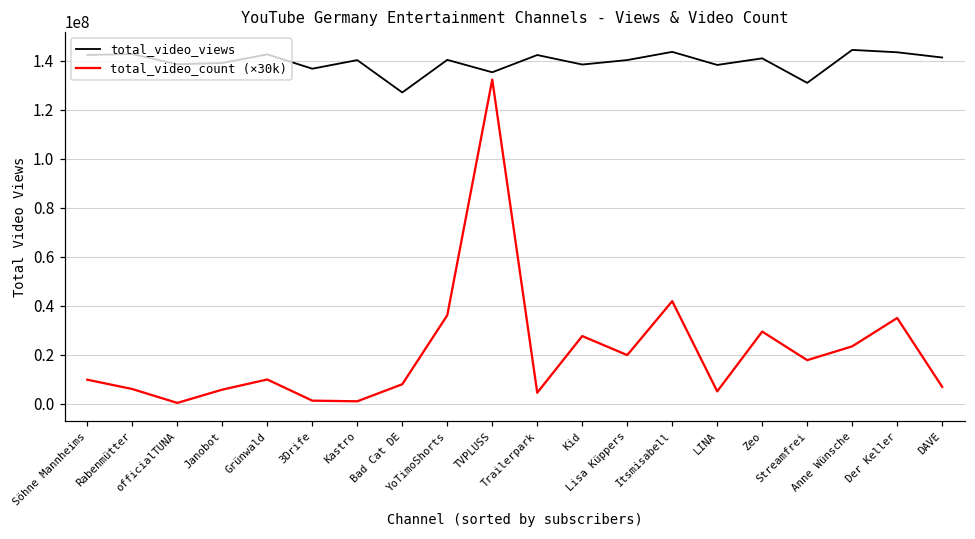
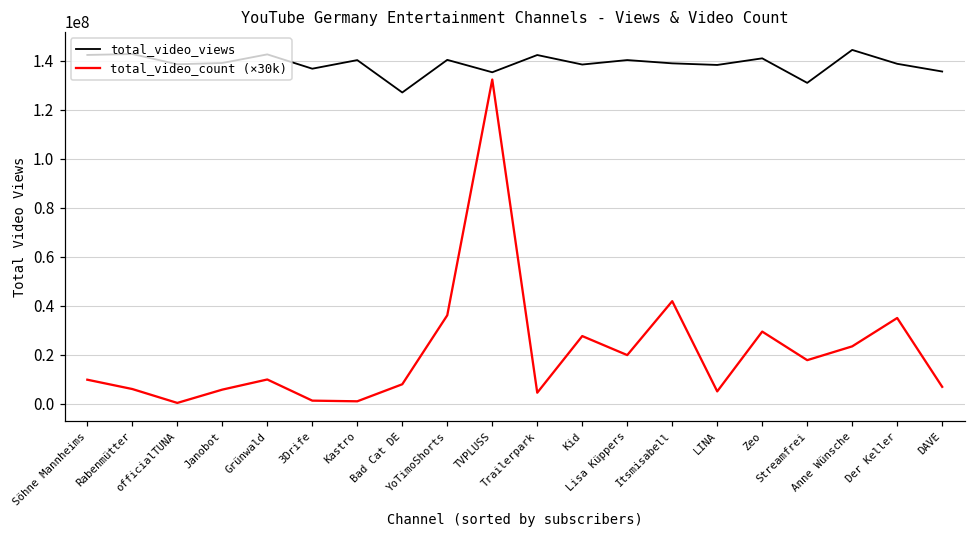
  {
    "total_video_views": {
      "3Drife": 137000000,
      "Kastro": 140000000,
      "Bad Cat DE": 127000000,
      "YoTimoShorts": 140000000,
      "TVPLUSS": 135000000,
      "Trailerpark": 142000000,
      "Kid": 139000000,
      "Lisa Küppers": 140000000,
-     "Itsmisabell": 144000000,
+     "Itsmisabell": 139000000,
      "LINA": 138000000,
      "Zeo": 141000000,
      "Streamfrei": 131000000,
      "Anne Wünsche": 145000000,
-     "Der Keller": 144000000,
-     "DAVE": 141000000
+     "Der Keller": 139000000,
+     "DAVE": 136000000
    },
    "total_video_count (×30k)": {
      "Söhne Mannheims": 10000000,
      "Rabenmütter": 6000000,
      "officialTUNA": 0,
      "Janobot": 6000000,
      "Grünwald": 10000000,
      "3Drife": 1000000,
      "Kastro": 1000000,
      "Bad Cat DE": 8000000,
      "YoTimoShorts": 36000000,
      "TVPLUSS": 132000000,
      "Trailerpark": 5000000,
      "Kid": 28000000,
      "Lisa Küppers": 20000000,
      "Itsmisabell": 42000000,
      "LINA": 5000000,
      "Zeo": 29000000,
      "Streamfrei": 18000000,
      "Anne Wünsche": 23000000,
      "Der Keller": 35000000,
      "DAVE": 7000000
    }
  }
